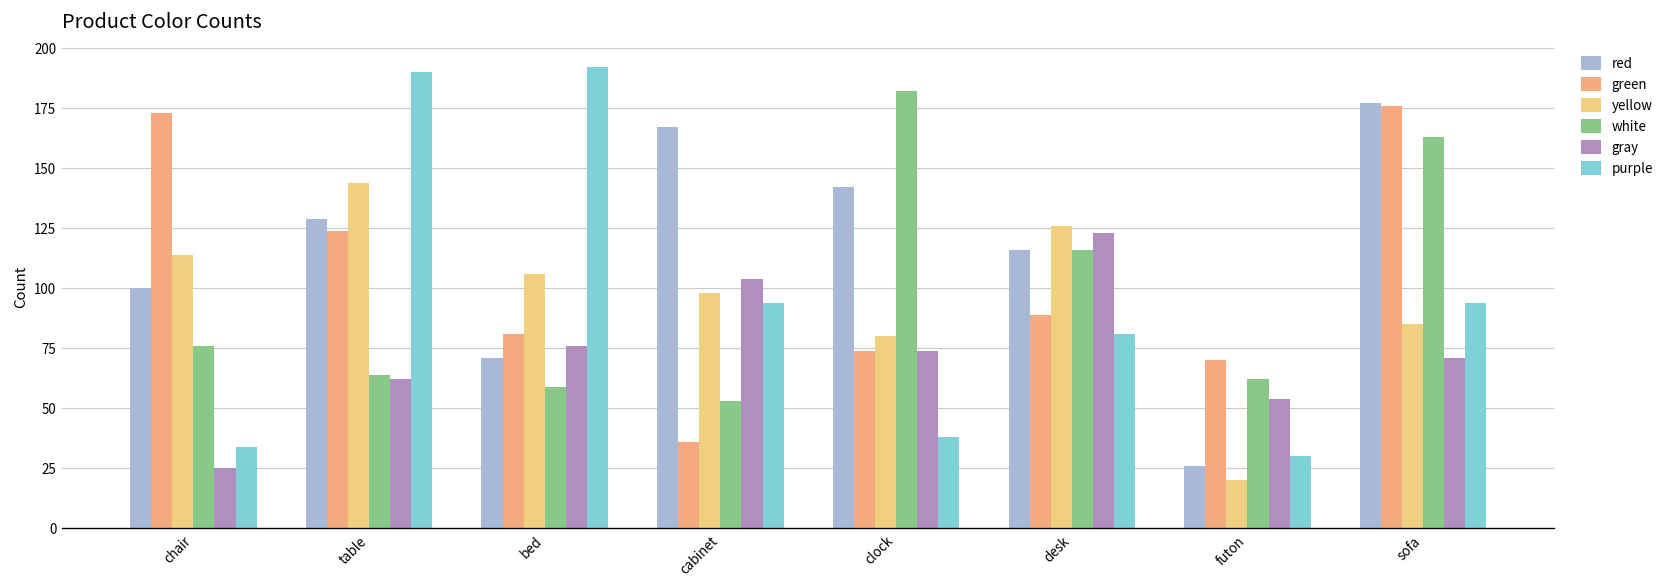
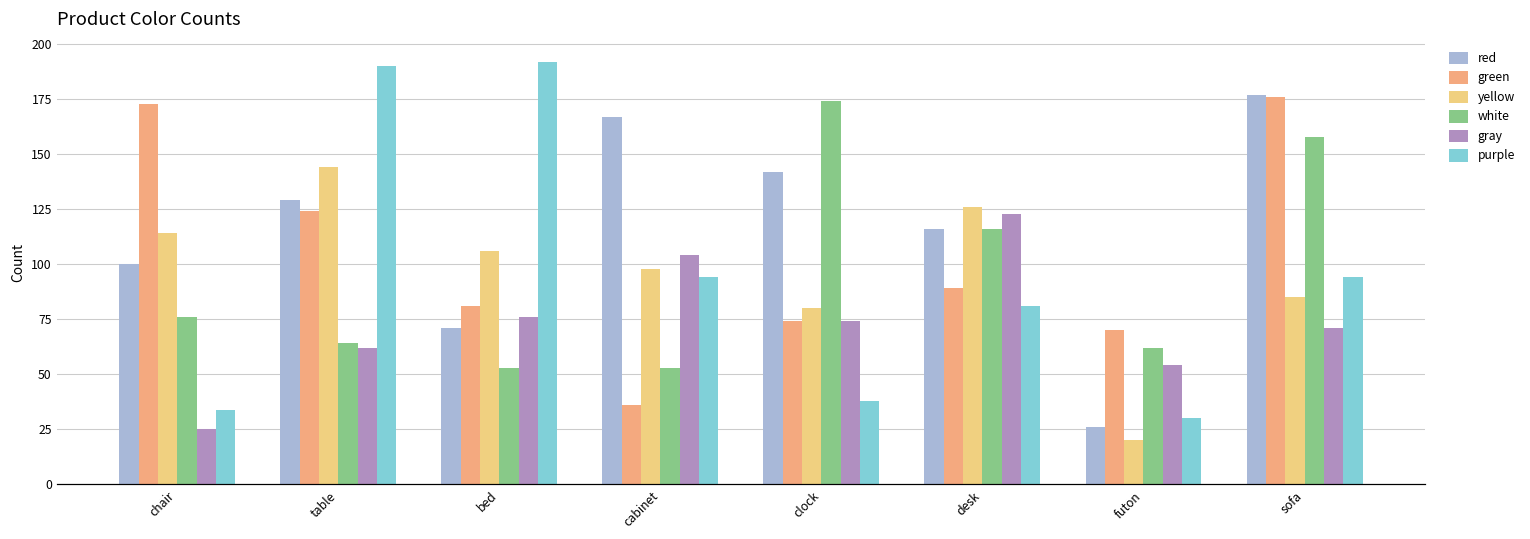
  {
    "white": {
      "chair": 76,
      "table": 64,
-     "bed": 59,
+     "bed": 53,
      "cabinet": 53,
-     "clock": 182,
+     "clock": 174,
      "desk": 116,
      "futon": 62,
-     "sofa": 163
+     "sofa": 158
    }
  }
